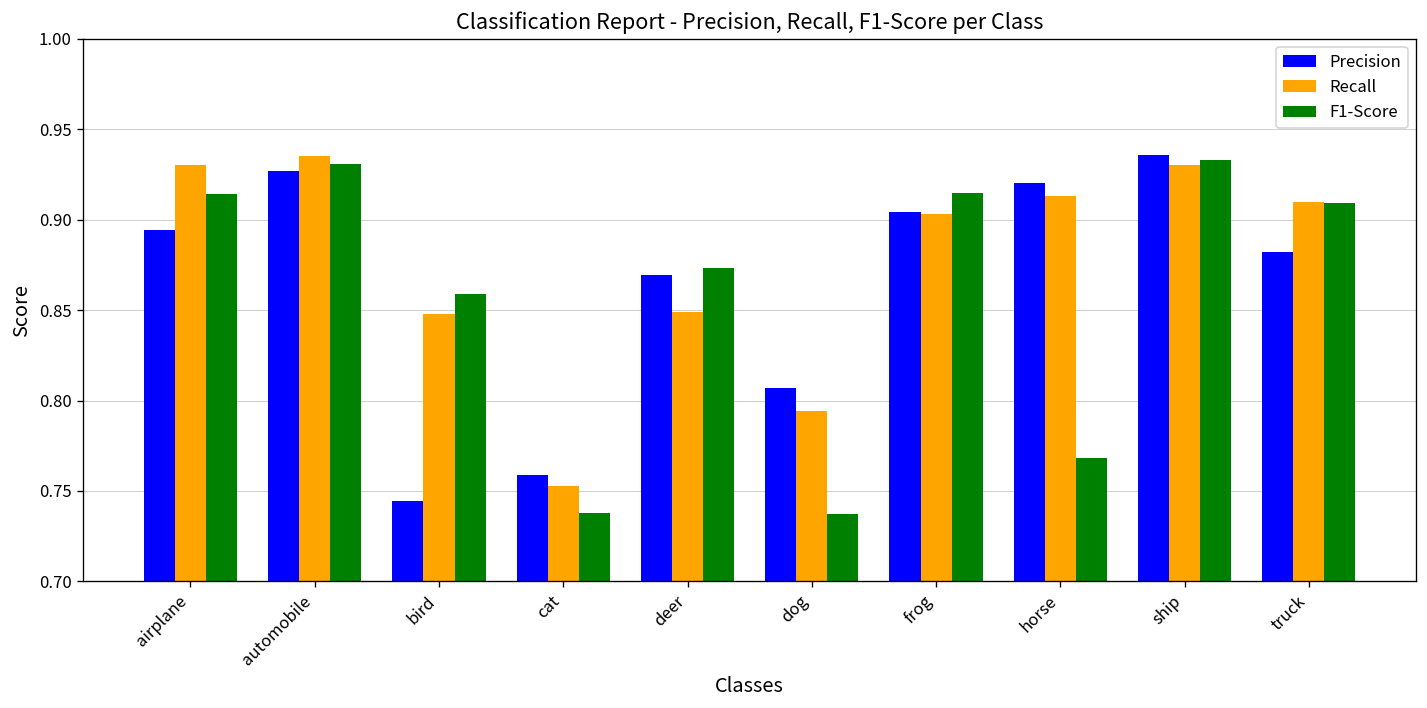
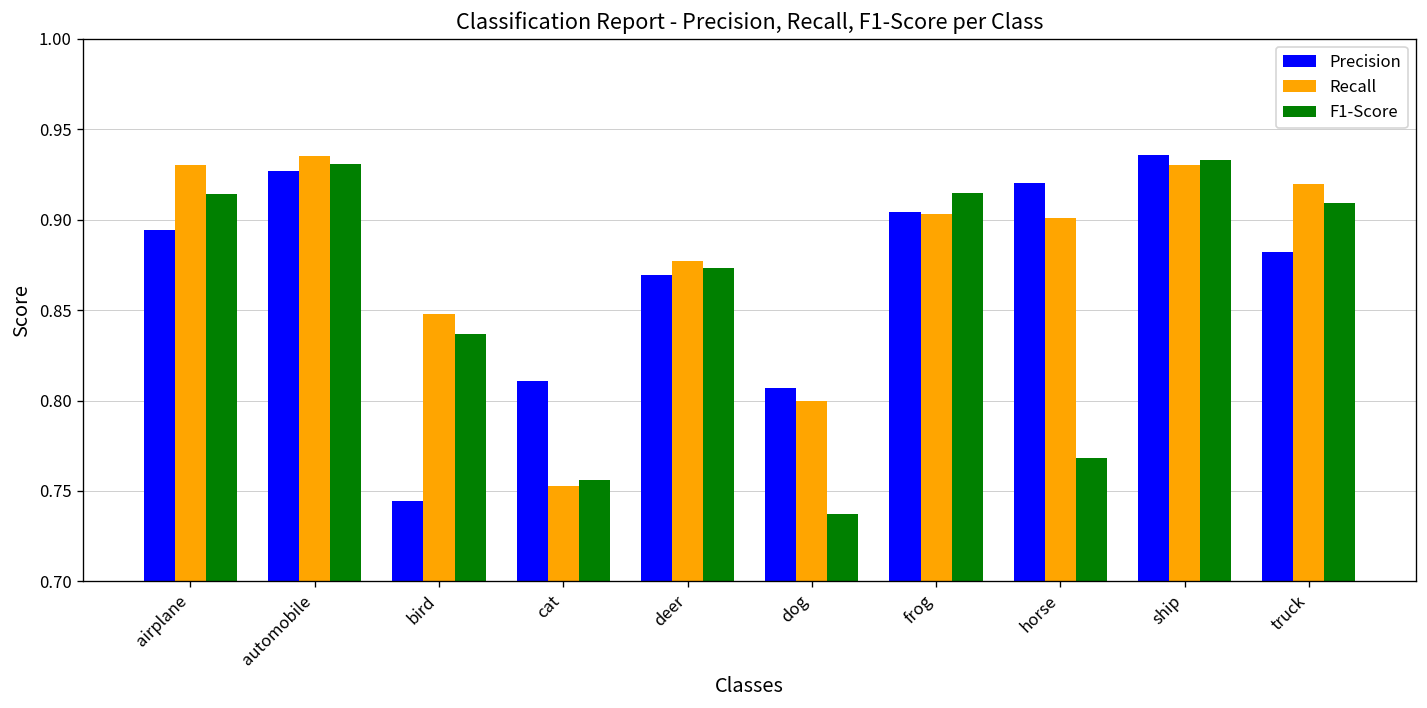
  {
    "Precision": {
      "airplane": 0.894,
      "automobile": 0.927,
      "bird": 0.745,
-     "cat": 0.759,
+     "cat": 0.811,
      "deer": 0.869,
      "dog": 0.807,
      "frog": 0.904,
      "horse": 0.920,
      "ship": 0.936,
      "truck": 0.882
    },
    "Recall": {
      "airplane": 0.930,
      "automobile": 0.935,
      "bird": 0.848,
      "cat": 0.753,
-     "deer": 0.849,
-     "dog": 0.794,
+     "deer": 0.877,
+     "dog": 0.800,
      "frog": 0.903,
-     "horse": 0.913,
+     "horse": 0.901,
      "ship": 0.930,
-     "truck": 0.91
+     "truck": 0.92
    },
    "F1-Score": {
      "airplane": 0.914,
      "automobile": 0.931,
-     "bird": 0.859,
-     "cat": 0.738,
+     "bird": 0.837,
+     "cat": 0.756,
      "deer": 0.873,
      "dog": 0.737,
      "frog": 0.914,
      "horse": 0.768,
      "ship": 0.933,
      "truck": 0.909
    }
  }
